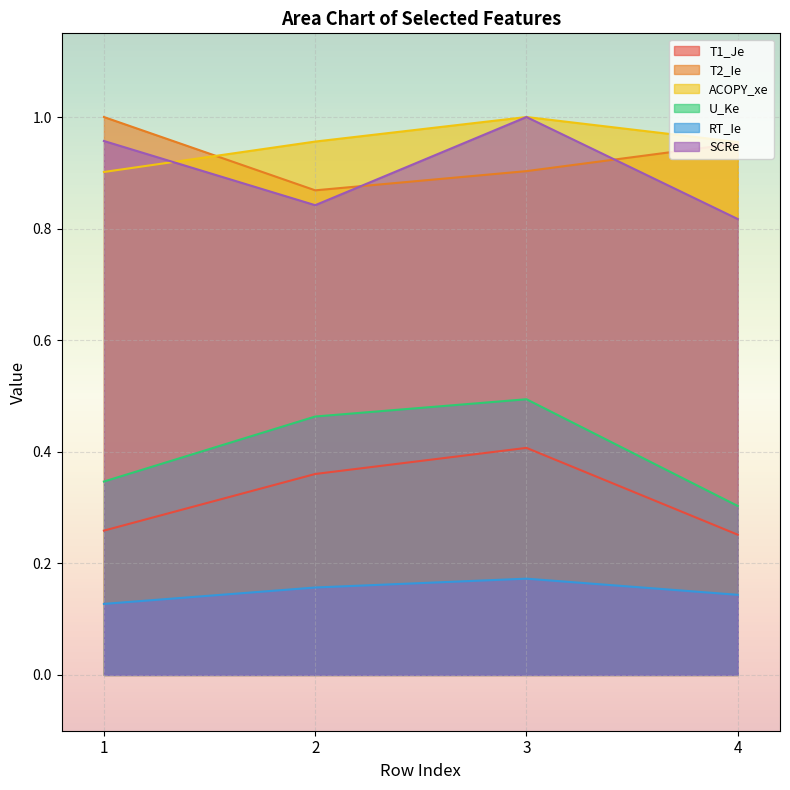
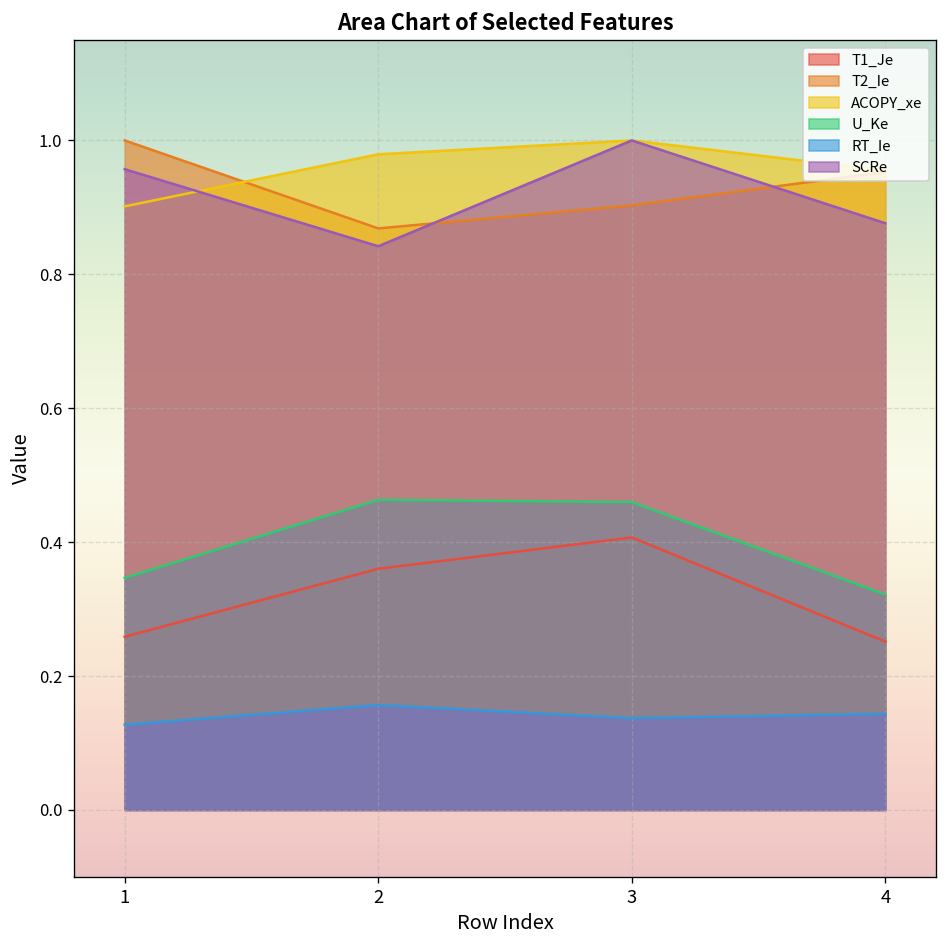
  {
    "ACOPY_xe": {
      "1": 0.90,
-     "2": 0.96
+     "2": 0.98
    },
    "U_Ke": {
      "1": 0.35,
      "2": 0.46,
-     "3": 0.49,
-     "4": 0.30
+     "3": 0.46,
+     "4": 0.32
    },
    "RT_Ie": {
      "1": 0.13,
      "2": 0.16,
-     "3": 0.17,
+     "3": 0.14,
      "4": 0.14
    },
    "SCRe": {
      "1": 0.96,
      "2": 0.84,
-     "4": 0.82
+     "4": 0.88
    }
  }
